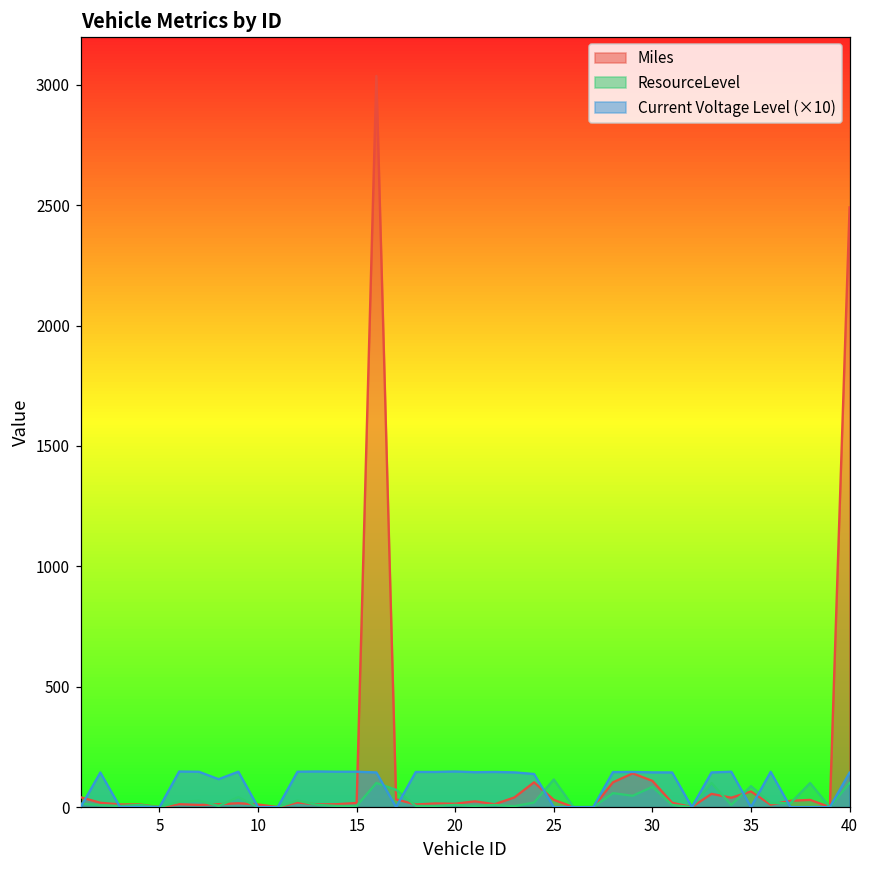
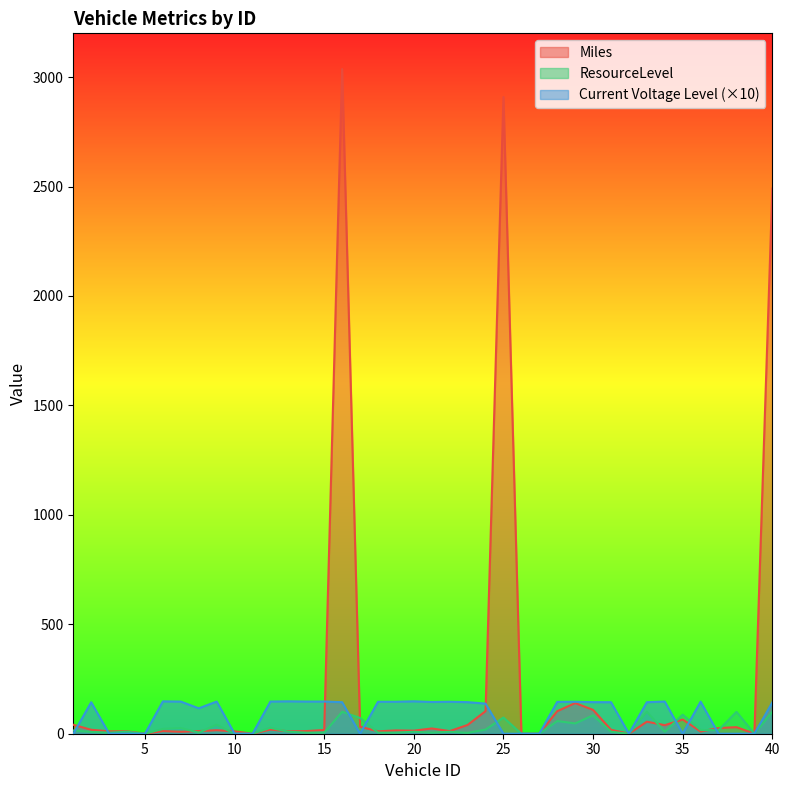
  {
    "Miles": {
      "15": 20,
-     "25": 30,
+     "25": 2910,
      "30": 110,
      "35": 70,
      "40": 2490
    },
    "ResourceLevel": {
      "15": 10,
-     "25": 120,
+     "25": 70,
      "30": 80,
      "35": 90,
      "40": 100
    },
    "Current Voltage Level (×10)": {
      "15": 150,
      "20": 150,
      "25": 0,
      "30": 140,
      "35": 0,
      "40": 140
    }
  }
